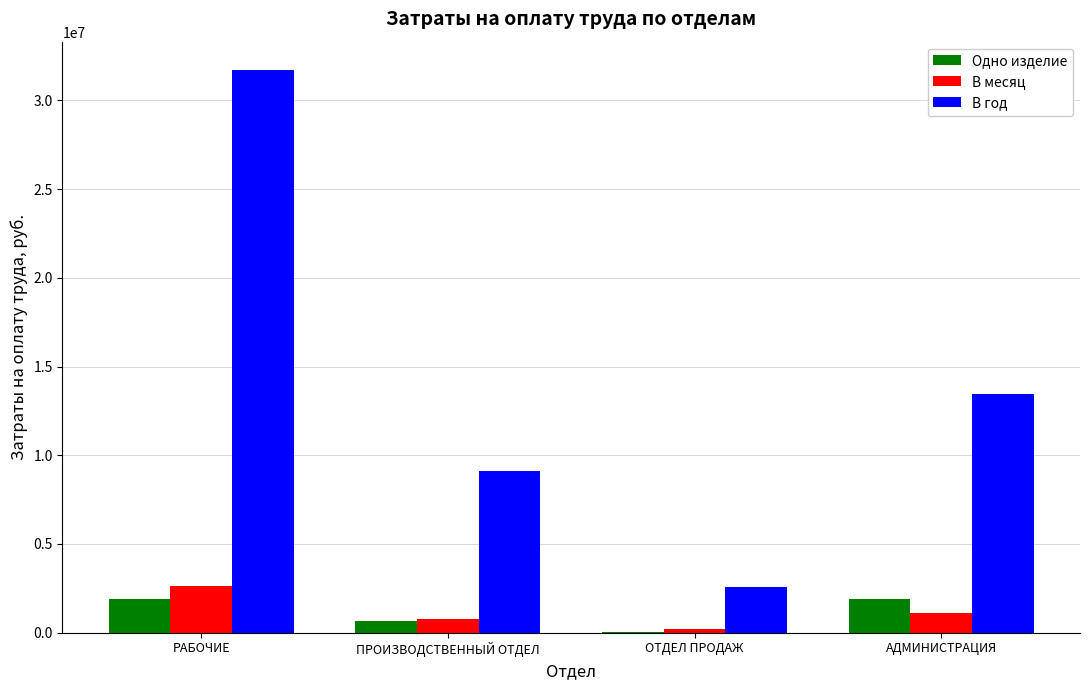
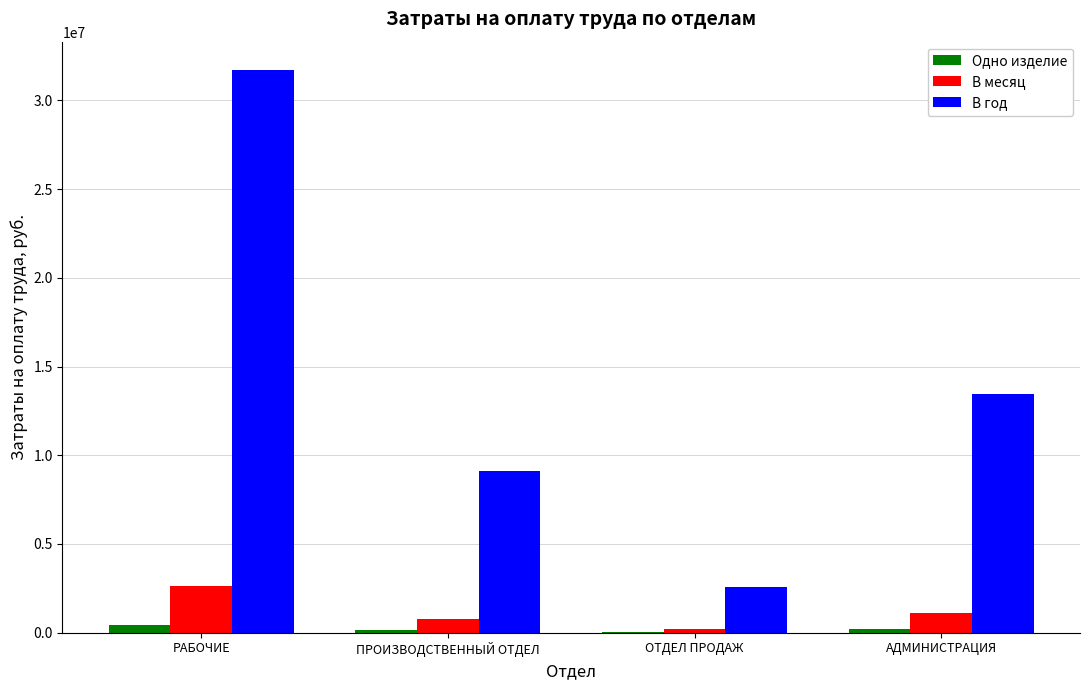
  {
    "Одно изделие": {
-     "РАБОЧИЕ": 1900000,
-     "ПРОИЗВОДСТВЕННЫЙ ОТДЕЛ": 700000,
-     "АДМИНИСТРАЦИЯ": 1900000
+     "РАБОЧИЕ": 400000,
+     "ПРОИЗВОДСТВЕННЫЙ ОТДЕЛ": 100000,
+     "АДМИНИСТРАЦИЯ": 200000
    },
    "В месяц": {
      "РАБОЧИЕ": 2600000,
      "ПРОИЗВОДСТВЕННЫЙ ОТДЕЛ": 800000,
      "ОТДЕЛ ПРОДАЖ": 200000,
      "АДМИНИСТРАЦИЯ": 1100000
    },
    "В год": {
      "РАБОЧИЕ": 31700000,
      "ПРОИЗВОДСТВЕННЫЙ ОТДЕЛ": 9100000,
      "ОТДЕЛ ПРОДАЖ": 2600000,
      "АДМИНИСТРАЦИЯ": 13500000
    }
  }
